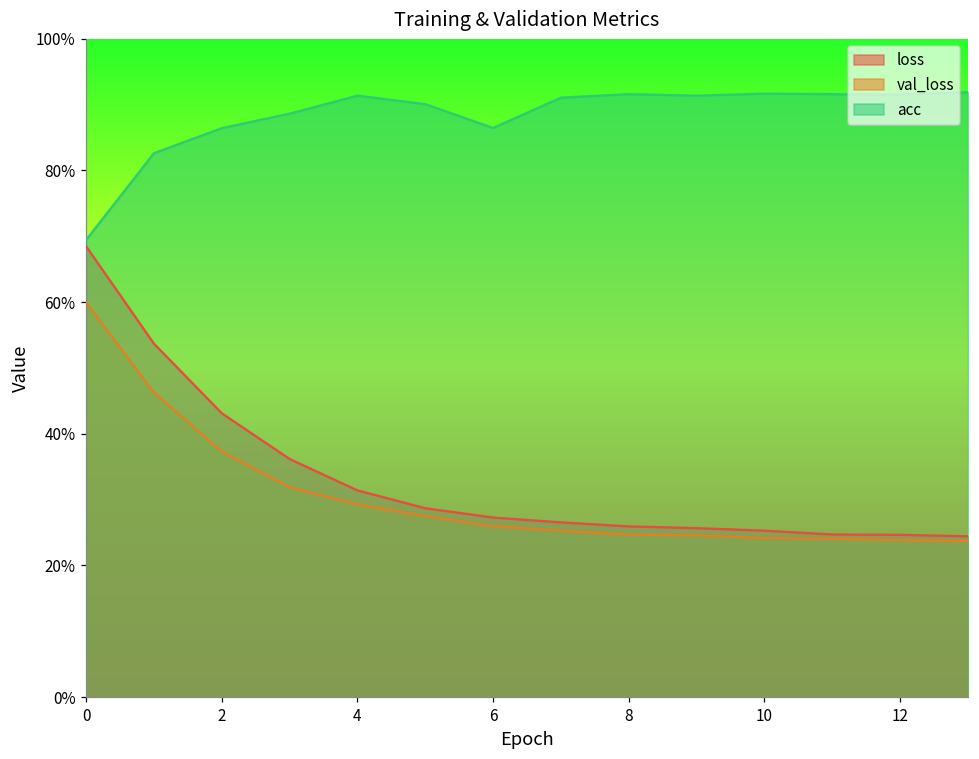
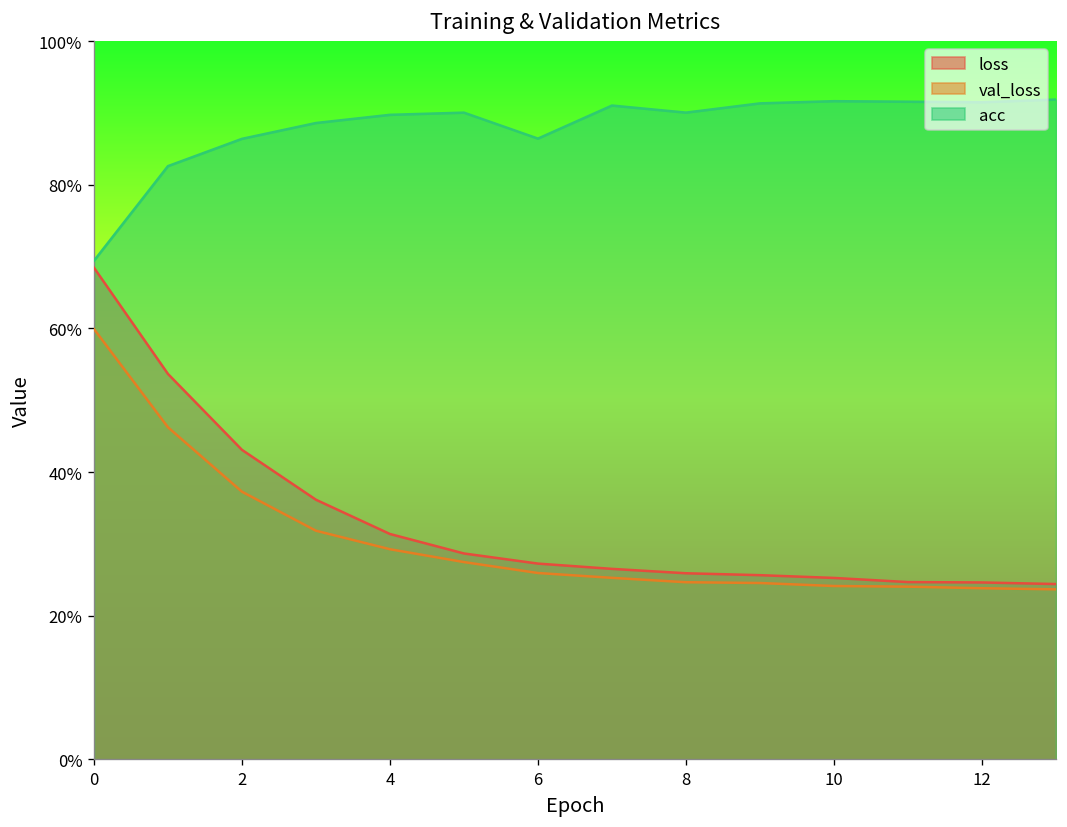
  {
    "acc": {
      "0": "69%",
      "2": "86%",
-     "4": "91%",
+     "4": "90%",
      "6": "86%",
-     "8": "92%",
+     "8": "90%",
      "10": "92%"
    }
  }
